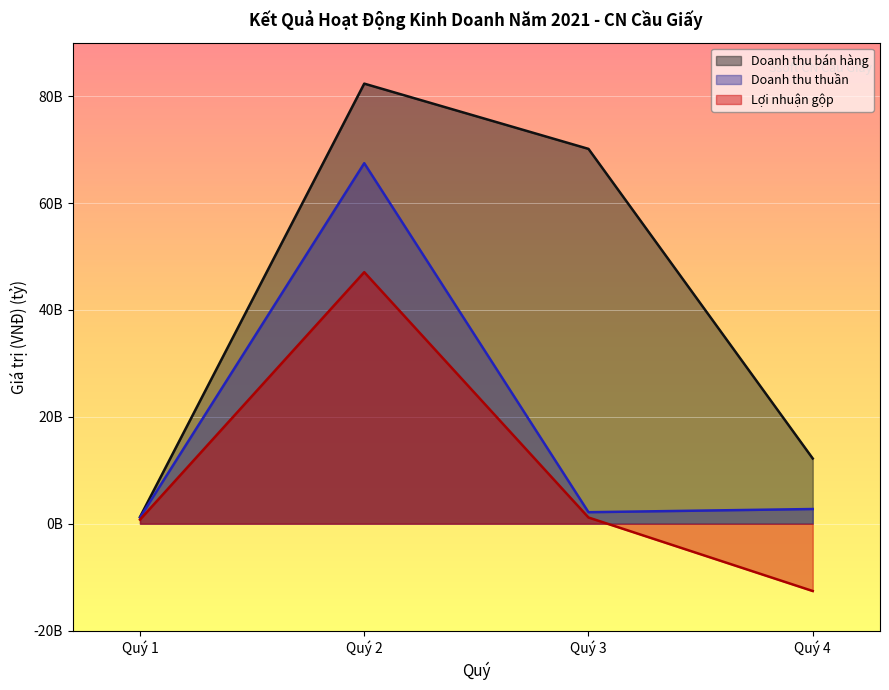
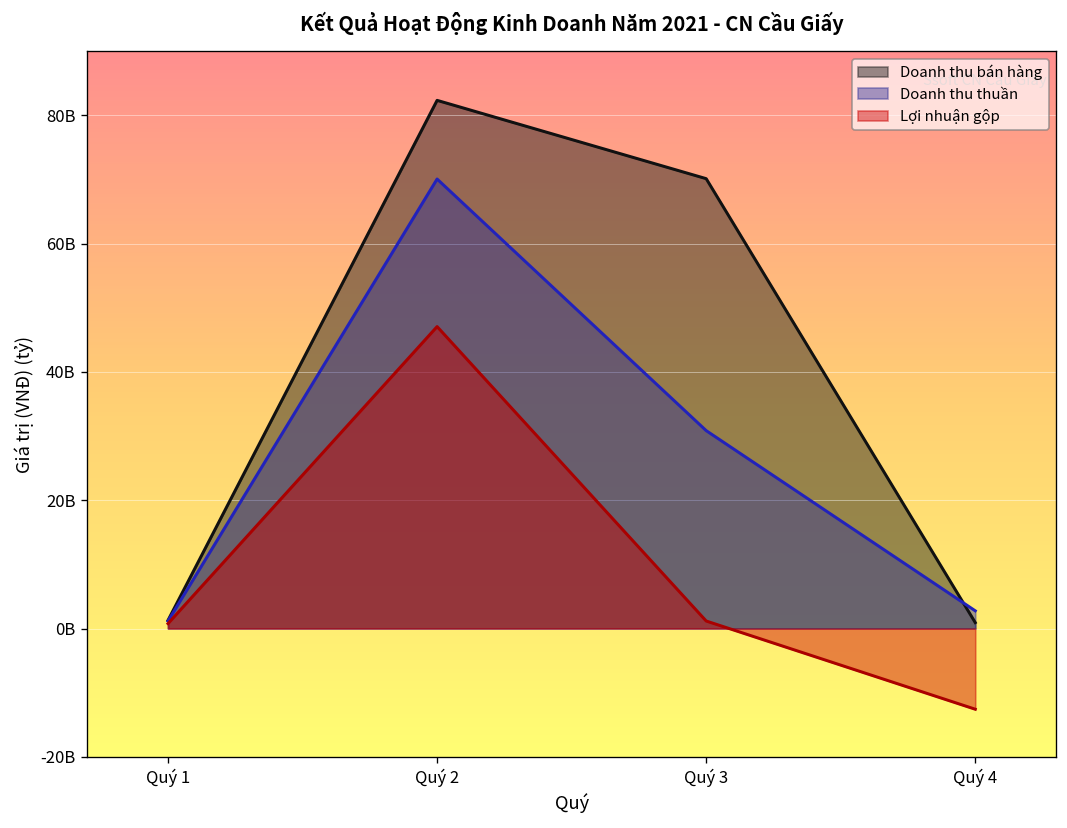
  {
    "Doanh thu bán hàng": {
      "Quý 2": 82000000000,
      "Quý 3": 70000000000,
-     "Quý 4": 12000000000
+     "Quý 4": 1000000000
    },
    "Doanh thu thuần": {
-     "Quý 2": 67000000000,
-     "Quý 3": 2000000000,
+     "Quý 2": 70000000000,
+     "Quý 3": 31000000000,
      "Quý 4": 3000000000
    }
  }
